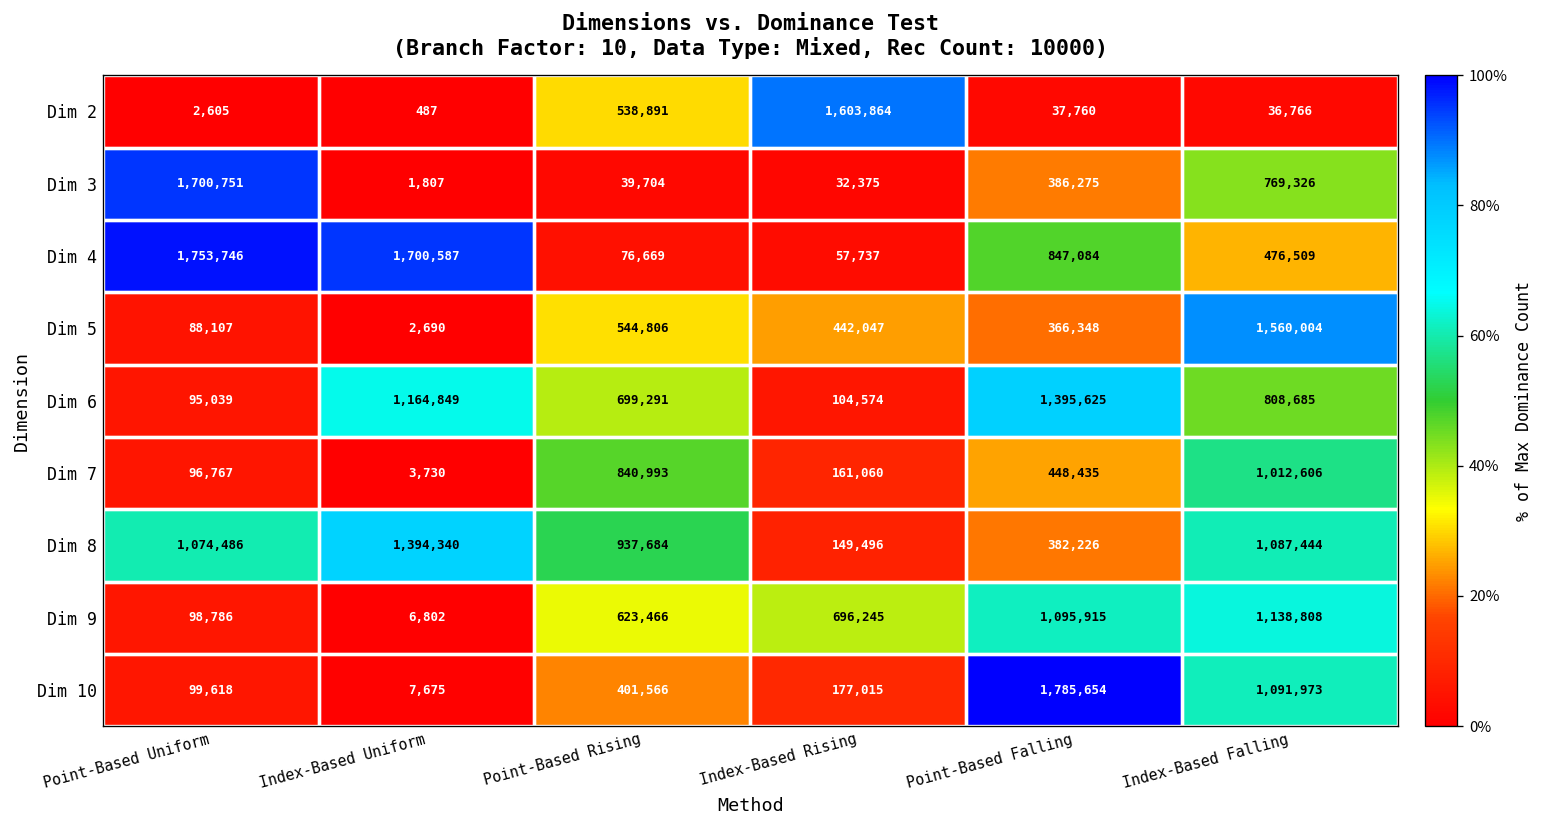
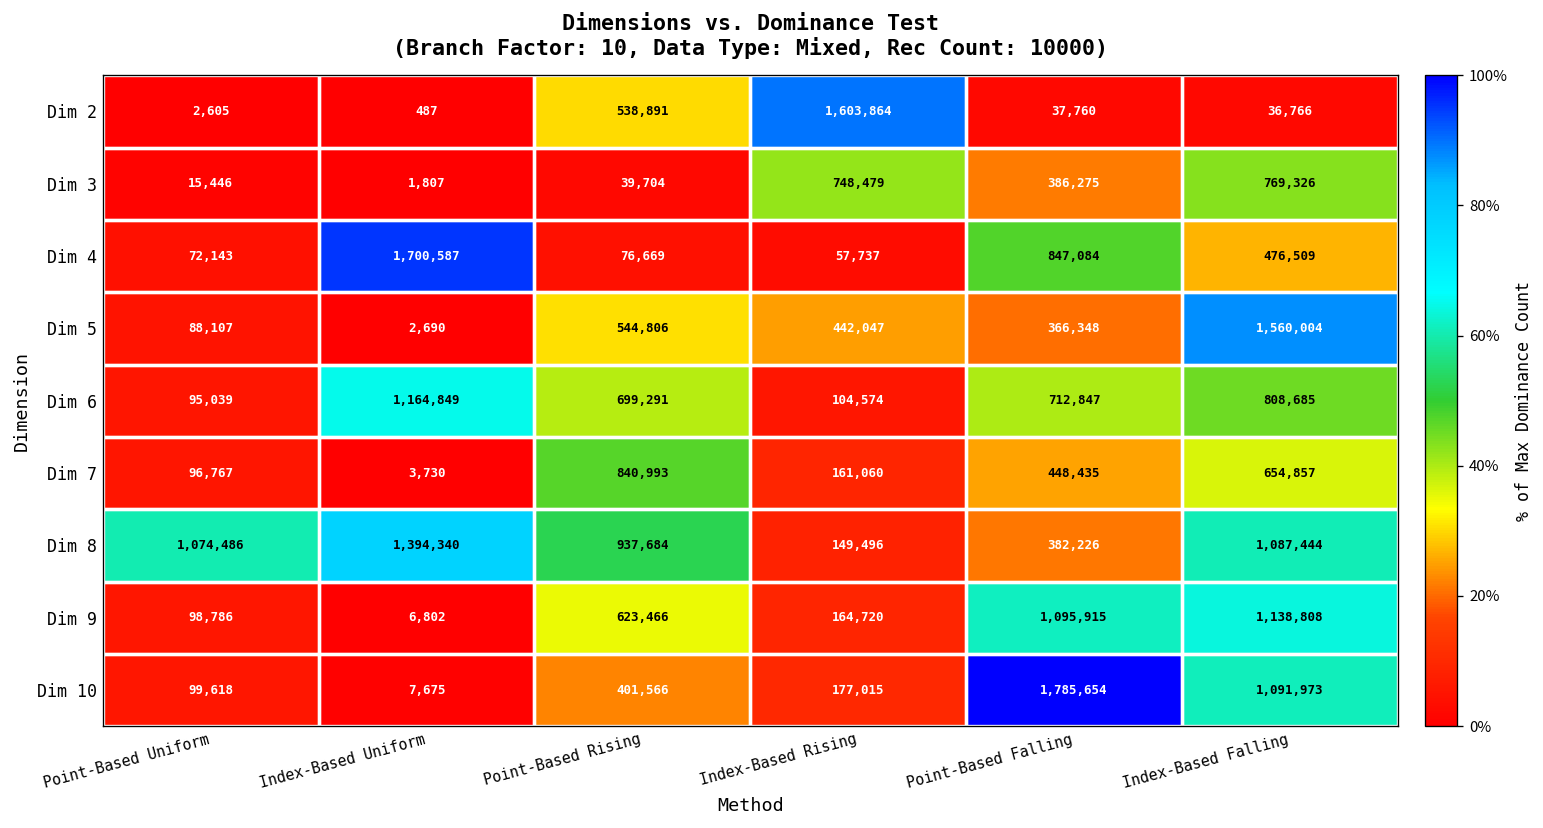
  {
    "Dim 2": {
      "Point-Based Uniform": "2,605",
      "Index-Based Uniform": "487",
      "Point-Based Rising": "538,891",
      "Index-Based Rising": "1,603,864",
      "Point-Based Falling": "37,760",
      "Index-Based Falling": "36,766"
    },
    "Dim 3": {
-     "Point-Based Uniform": "1,700,751",
+     "Point-Based Uniform": "15,446",
      "Index-Based Uniform": "1,807",
      "Point-Based Rising": "39,704",
-     "Index-Based Rising": "32,375",
+     "Index-Based Rising": "748,479",
      "Point-Based Falling": "386,275",
      "Index-Based Falling": "769,326"
    },
    "Dim 4": {
-     "Point-Based Uniform": "1,753,746",
+     "Point-Based Uniform": "72,143",
      "Index-Based Uniform": "1,700,587",
      "Point-Based Rising": "76,669",
      "Index-Based Rising": "57,737",
      "Point-Based Falling": "847,084",
      "Index-Based Falling": "476,509"
    },
    "Dim 5": {
      "Point-Based Uniform": "88,107",
      "Index-Based Uniform": "2,690",
      "Point-Based Rising": "544,806",
      "Index-Based Rising": "442,047",
      "Point-Based Falling": "366,348",
      "Index-Based Falling": "1,560,004"
    },
    "Dim 6": {
      "Point-Based Uniform": "95,039",
      "Index-Based Uniform": "1,164,849",
      "Point-Based Rising": "699,291",
      "Index-Based Rising": "104,574",
-     "Point-Based Falling": "1,395,625",
+     "Point-Based Falling": "712,847",
      "Index-Based Falling": "808,685"
    },
    "Dim 7": {
      "Point-Based Uniform": "96,767",
      "Index-Based Uniform": "3,730",
      "Point-Based Rising": "840,993",
      "Index-Based Rising": "161,060",
      "Point-Based Falling": "448,435",
-     "Index-Based Falling": "1,012,606"
+     "Index-Based Falling": "654,857"
    },
    "Dim 8": {
      "Point-Based Uniform": "1,074,486",
      "Index-Based Uniform": "1,394,340",
      "Point-Based Rising": "937,684",
      "Index-Based Rising": "149,496",
      "Point-Based Falling": "382,226",
      "Index-Based Falling": "1,087,444"
    },
    "Dim 9": {
      "Point-Based Uniform": "98,786",
      "Index-Based Uniform": "6,802",
      "Point-Based Rising": "623,466",
-     "Index-Based Rising": "696,245",
+     "Index-Based Rising": "164,720",
      "Point-Based Falling": "1,095,915",
      "Index-Based Falling": "1,138,808"
    },
    "Dim 10": {
      "Point-Based Uniform": "99,618",
      "Index-Based Uniform": "7,675",
      "Point-Based Rising": "401,566",
      "Index-Based Rising": "177,015",
      "Point-Based Falling": "1,785,654",
      "Index-Based Falling": "1,091,973"
    }
  }
